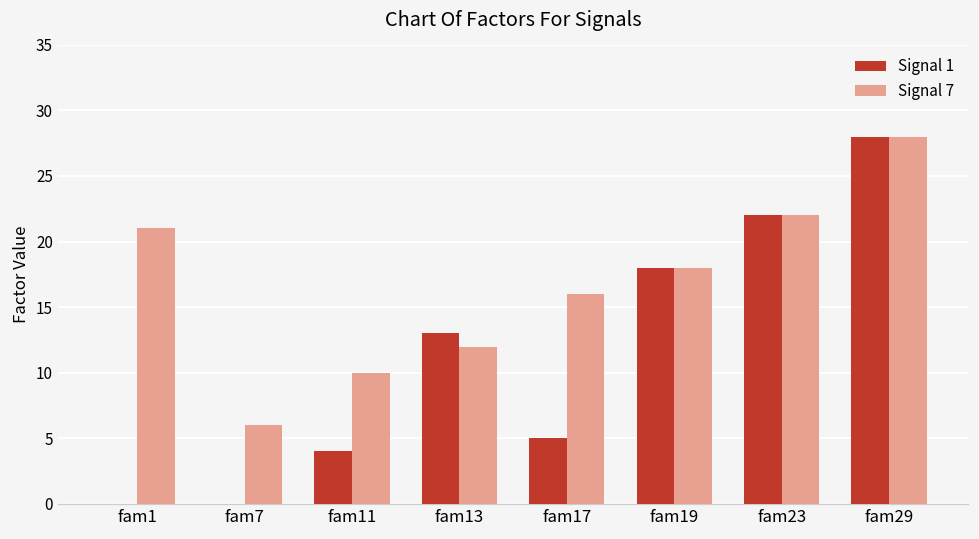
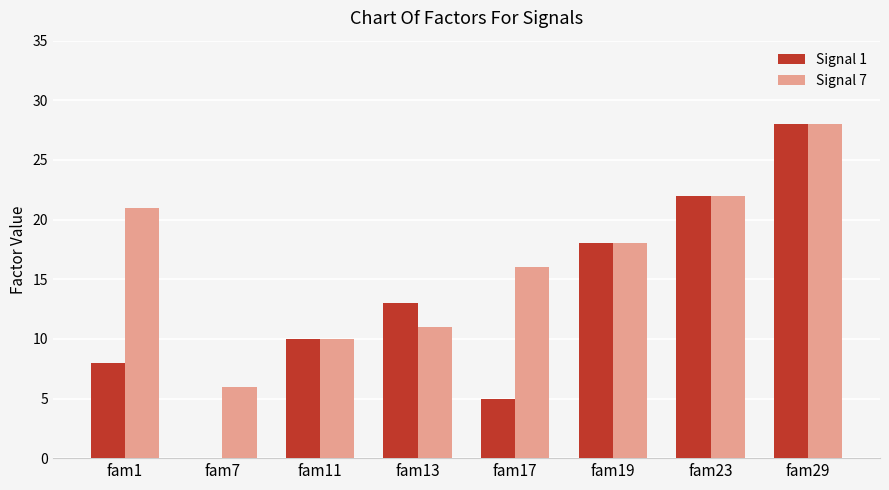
  {
    "Signal 1": {
-     "fam1": 0,
+     "fam1": 8,
      "fam7": 0,
-     "fam11": 4,
+     "fam11": 10,
      "fam13": 13,
      "fam17": 5,
      "fam19": 18,
      "fam23": 22,
      "fam29": 28
    },
    "Signal 7": {
      "fam1": 21,
      "fam7": 6,
      "fam11": 10,
-     "fam13": 12,
+     "fam13": 11,
      "fam17": 16,
      "fam19": 18,
      "fam23": 22,
      "fam29": 28
    }
  }
